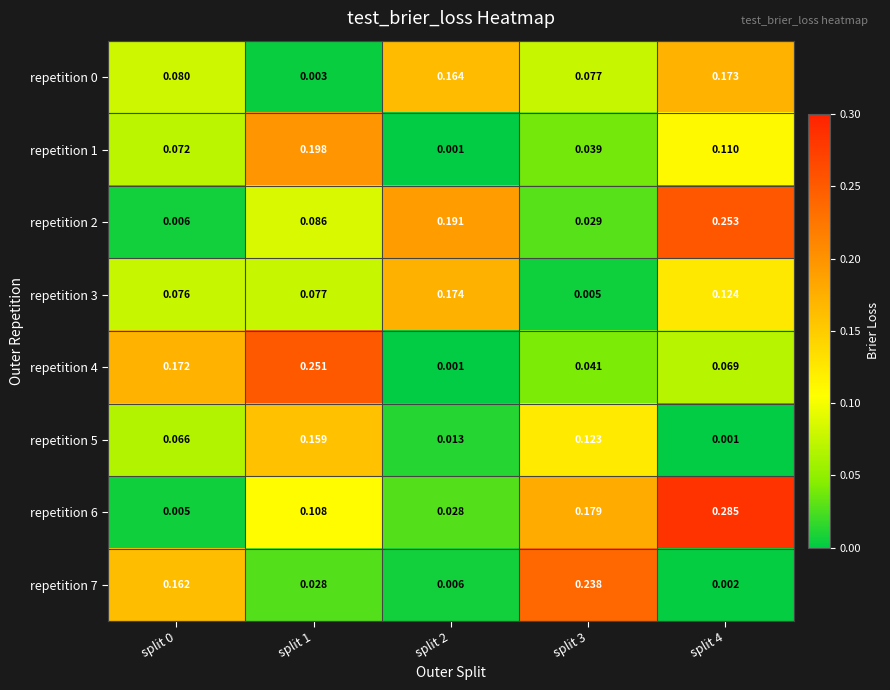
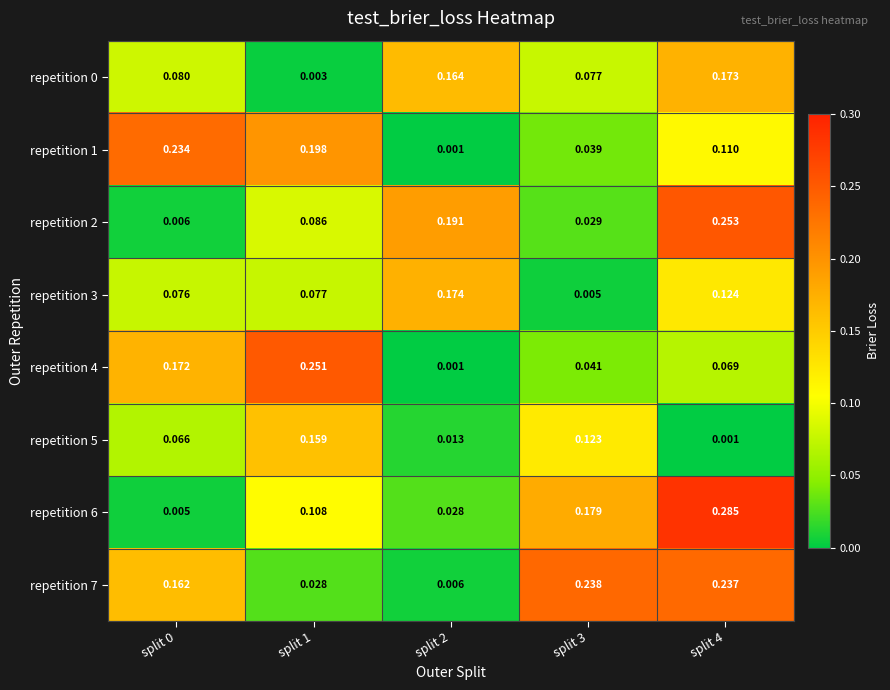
  {
    "repetition 0": {
      "split 0": 0.080,
      "split 1": 0.003,
      "split 2": 0.164,
      "split 3": 0.077,
      "split 4": 0.173
    },
    "repetition 1": {
-     "split 0": 0.072,
+     "split 0": 0.234,
      "split 1": 0.198,
      "split 2": 0.001,
      "split 3": 0.039,
      "split 4": 0.110
    },
    "repetition 2": {
      "split 0": 0.006,
      "split 1": 0.086,
      "split 2": 0.191,
      "split 3": 0.029,
      "split 4": 0.253
    },
    "repetition 3": {
      "split 0": 0.076,
      "split 1": 0.077,
      "split 2": 0.174,
      "split 3": 0.005,
      "split 4": 0.124
    },
    "repetition 4": {
      "split 0": 0.172,
      "split 1": 0.251,
      "split 2": 0.001,
      "split 3": 0.041,
      "split 4": 0.069
    },
    "repetition 5": {
      "split 0": 0.066,
      "split 1": 0.159,
      "split 2": 0.013,
      "split 3": 0.123,
      "split 4": 0.001
    },
    "repetition 6": {
      "split 0": 0.005,
      "split 1": 0.108,
      "split 2": 0.028,
      "split 3": 0.179,
      "split 4": 0.285
    },
    "repetition 7": {
      "split 0": 0.162,
      "split 1": 0.028,
      "split 2": 0.006,
      "split 3": 0.238,
-     "split 4": 0.002
+     "split 4": 0.237
    }
  }
